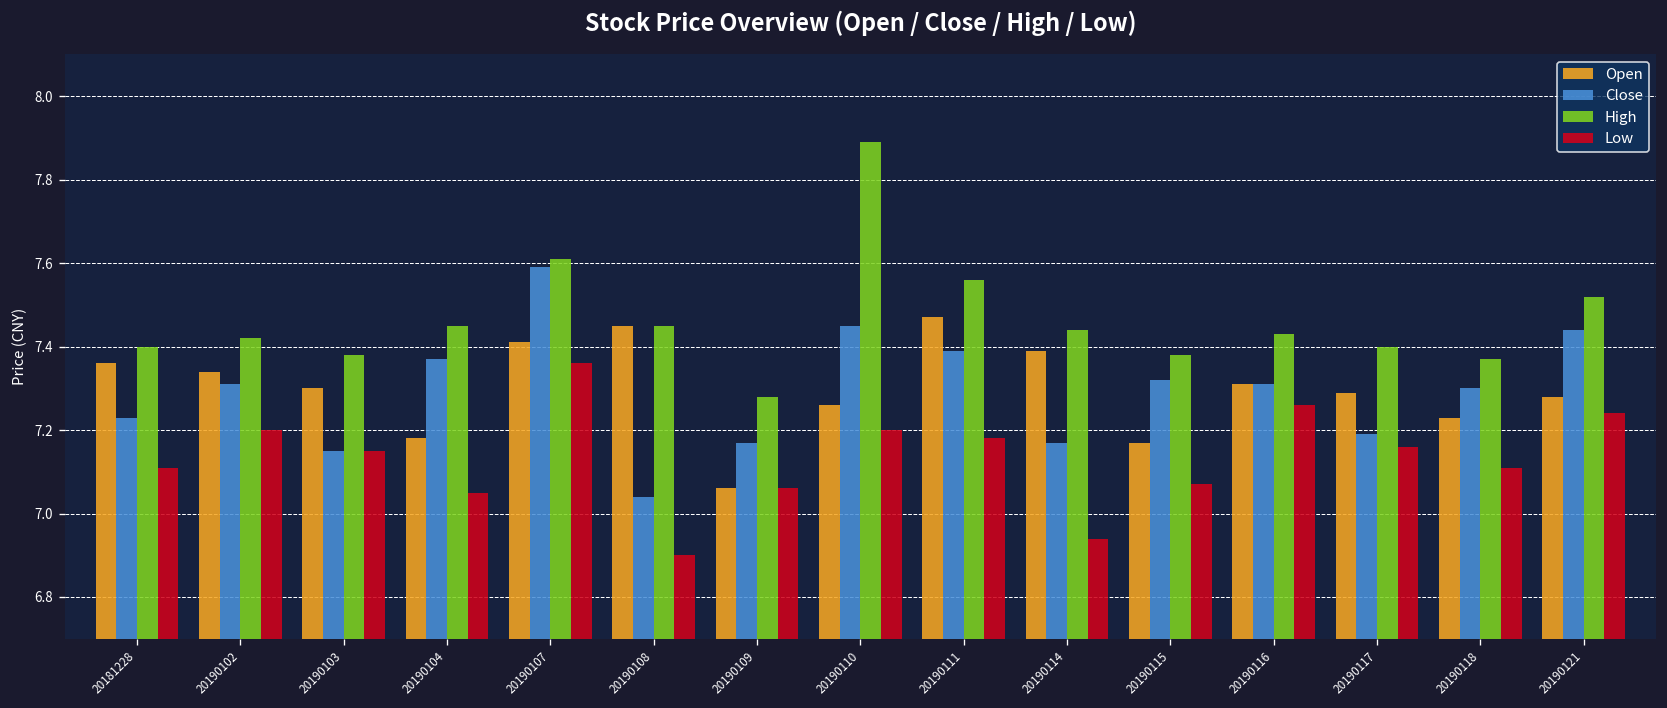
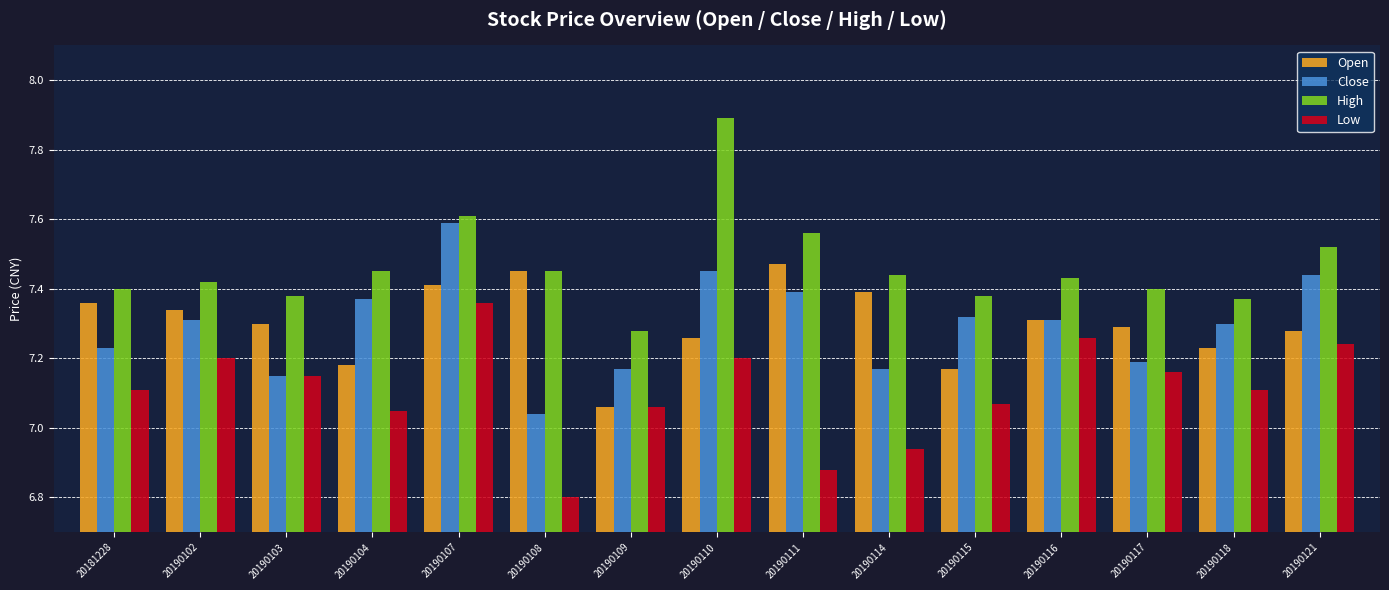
  {
    "Open": {
      "20181228": 7.36,
      "20190102": 7.34,
      "20190103": 7.30,
      "20190104": 7.18,
      "20190107": 7.41,
      "20190108": 7.45,
      "20190109": 7.06,
      "20190110": 7.26,
      "20190111": 7.47,
      "20190114": 7.39,
      "20190115": 7.17,
      "20190116": 7.31,
      "20190117": 7.29,
      "20190118": 7.23,
      "20190121": 7.28
    },
    "Close": {
      "20181228": 7.23,
      "20190102": 7.31,
      "20190103": 7.15,
      "20190104": 7.37,
      "20190107": 7.59,
      "20190108": 7.04,
      "20190109": 7.17,
      "20190110": 7.45,
      "20190111": 7.39,
      "20190114": 7.17,
      "20190115": 7.32,
      "20190116": 7.31,
      "20190117": 7.19,
      "20190118": 7.30,
      "20190121": 7.44
    },
    "High": {
      "20181228": 7.40,
      "20190102": 7.42,
      "20190103": 7.38,
      "20190104": 7.45,
      "20190107": 7.61,
      "20190108": 7.45,
      "20190109": 7.28,
      "20190110": 7.89,
      "20190111": 7.56,
      "20190114": 7.44,
      "20190115": 7.38,
      "20190116": 7.43,
      "20190117": 7.40,
      "20190118": 7.37,
      "20190121": 7.52
    },
    "Low": {
      "20181228": 7.11,
      "20190102": 7.20,
      "20190103": 7.15,
      "20190104": 7.05,
      "20190107": 7.36,
-     "20190108": 6.9,
+     "20190108": 6.8,
      "20190109": 7.06,
      "20190110": 7.20,
-     "20190111": 7.18,
+     "20190111": 6.88,
      "20190114": 6.94,
      "20190115": 7.07,
      "20190116": 7.26,
      "20190117": 7.16,
      "20190118": 7.11,
      "20190121": 7.24
    }
  }
